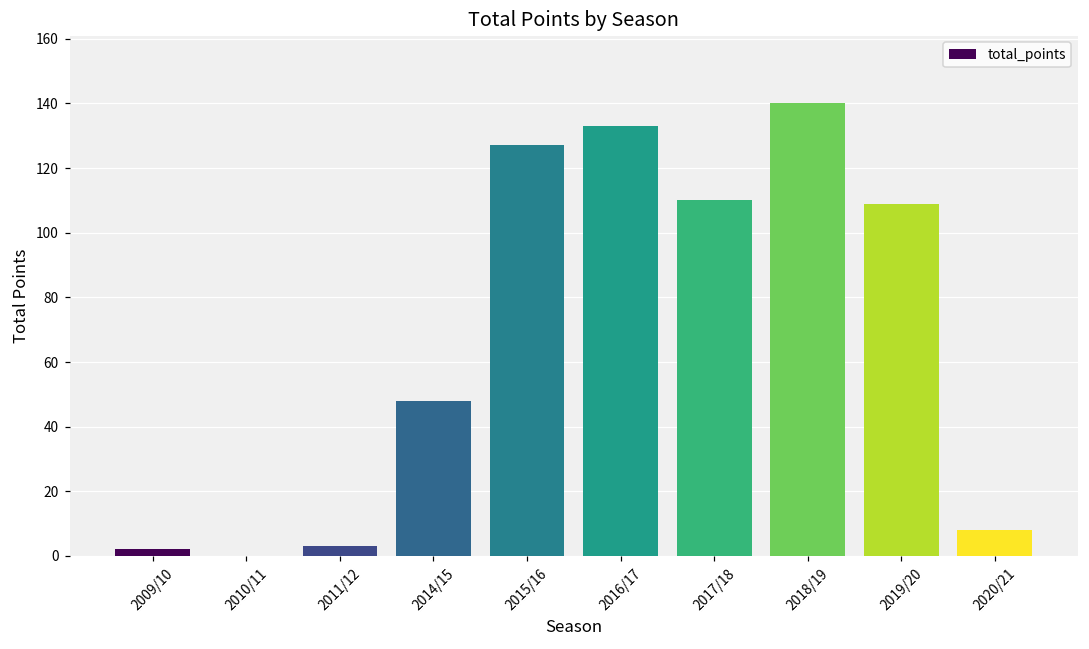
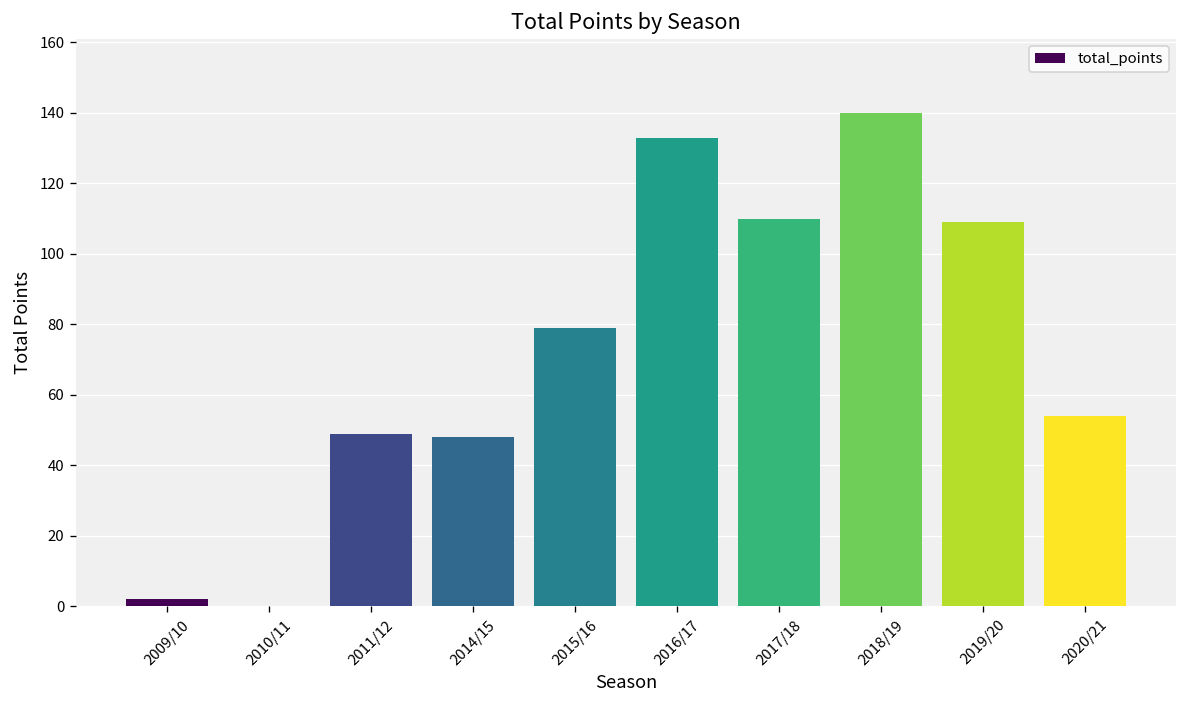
  {
    "2009/10": 2,
    "2010/11": 0,
-   "2011/12": 3,
+   "2011/12": 49,
    "2014/15": 48,
-   "2015/16": 127,
+   "2015/16": 79,
    "2016/17": 133,
    "2017/18": 110,
    "2018/19": 140,
    "2019/20": 109,
-   "2020/21": 8
+   "2020/21": 54
  }
